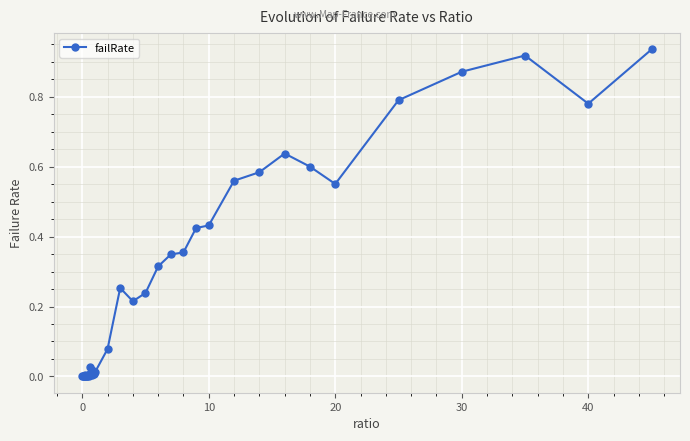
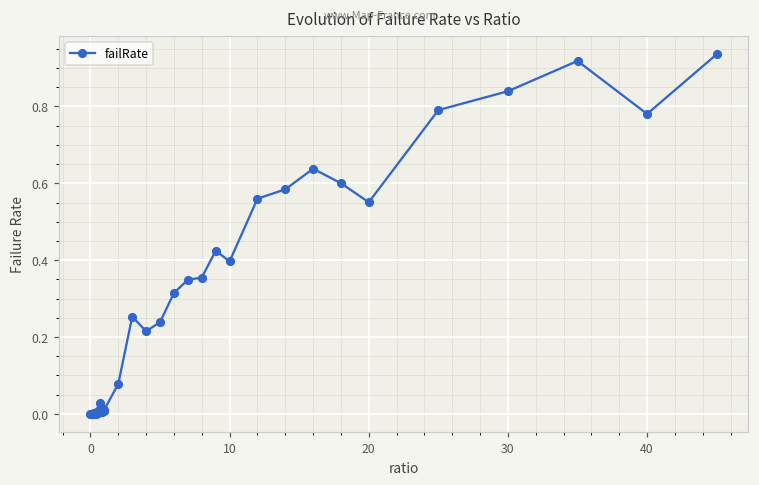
  {
    "0": 0.00,
-   "10": 0.43,
+   "10": 0.40,
    "20": 0.55,
-   "30": 0.87,
+   "30": 0.84,
    "40": 0.78
  }
